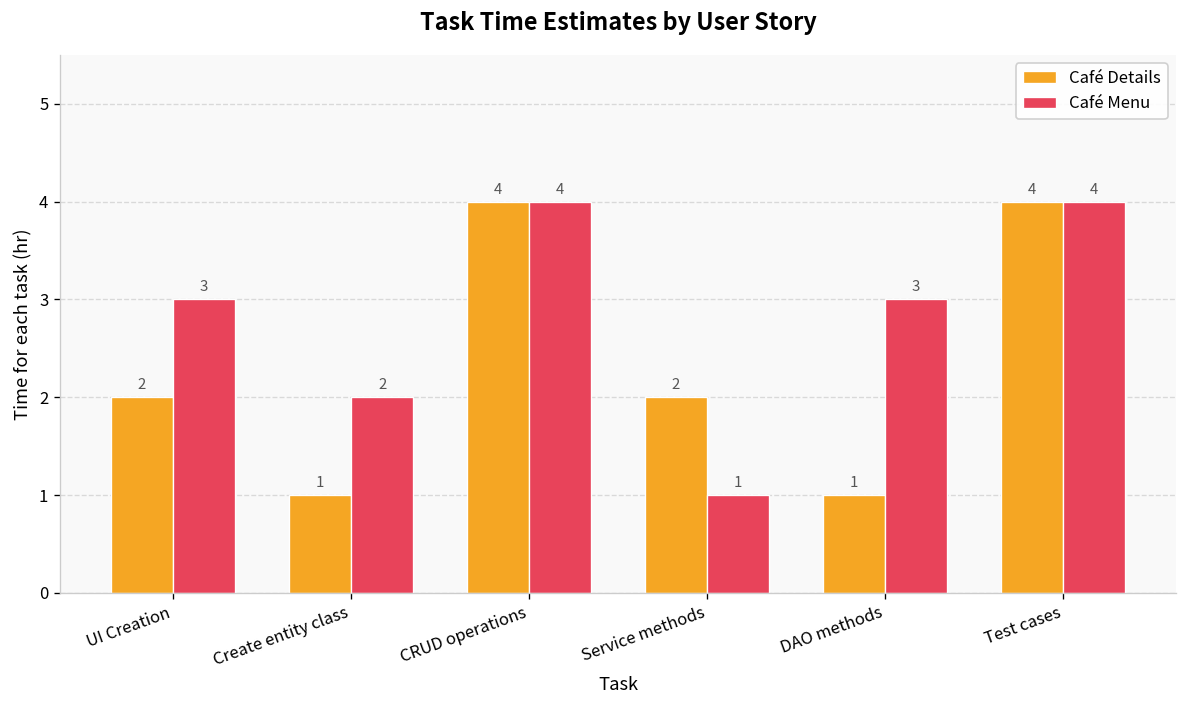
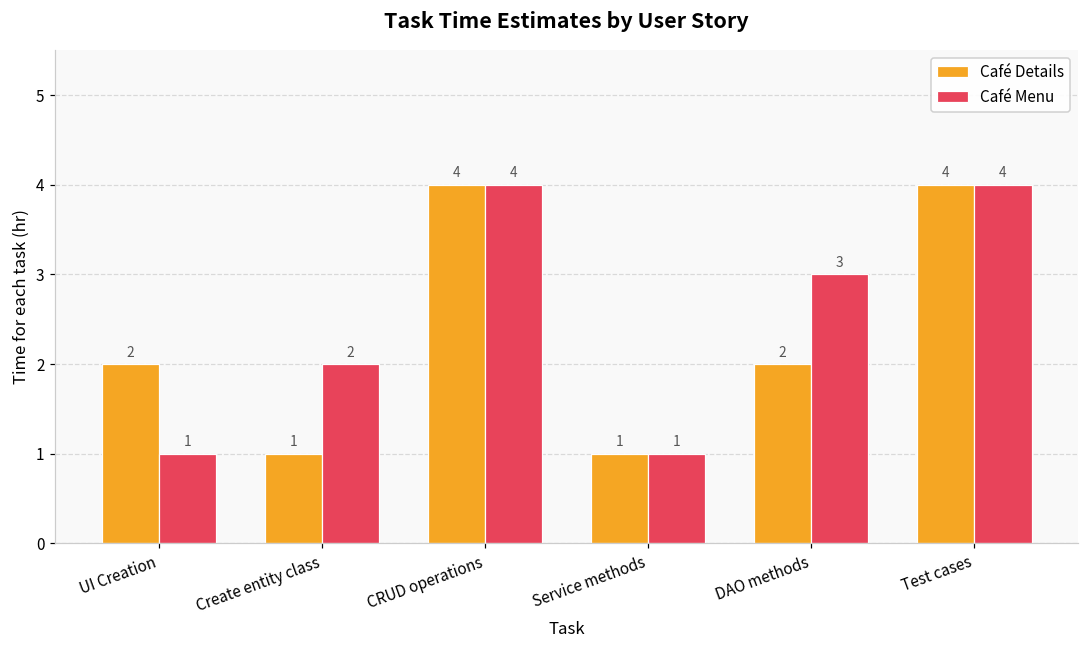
  {
    "Café Details": {
      "UI Creation": 2,
      "Create entity class": 1,
      "CRUD operations": 4,
-     "Service methods": 2,
-     "DAO methods": 1,
+     "Service methods": 1,
+     "DAO methods": 2,
      "Test cases": 4
    },
    "Café Menu": {
-     "UI Creation": 3,
+     "UI Creation": 1,
      "Create entity class": 2,
      "CRUD operations": 4,
      "Service methods": 1,
      "DAO methods": 3,
      "Test cases": 4
    }
  }
